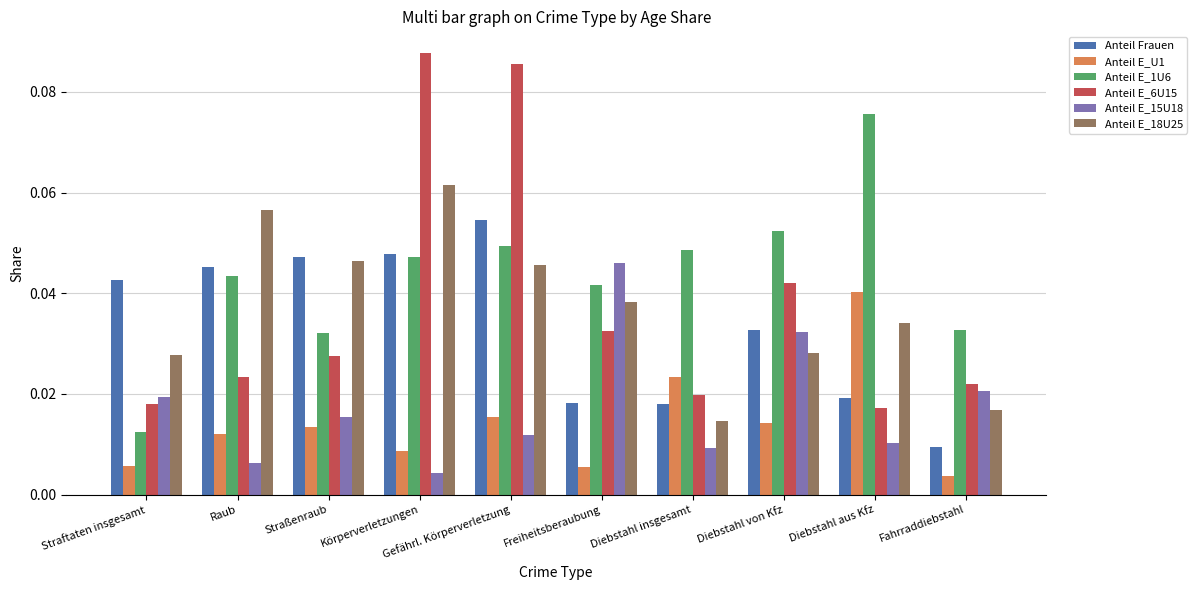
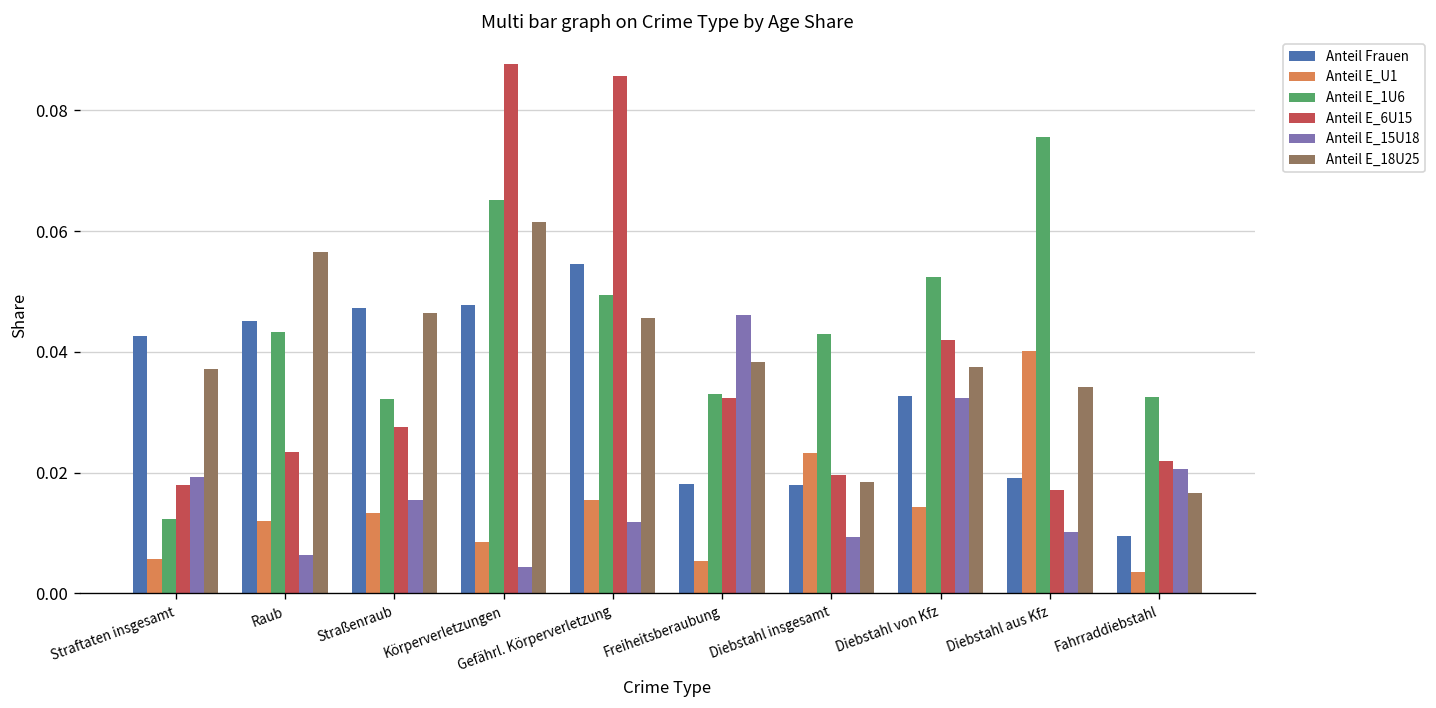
  {
    "Anteil E_1U6": {
      "Straftaten insgesamt": 0.012,
      "Raub": 0.043,
      "Straßenraub": 0.032,
-     "Körperverletzungen": 0.047,
+     "Körperverletzungen": 0.065,
      "Gefährl. Körperverletzung": 0.049,
-     "Freiheitsberaubung": 0.042,
-     "Diebstahl insgesamt": 0.049,
+     "Freiheitsberaubung": 0.033,
+     "Diebstahl insgesamt": 0.043,
      "Diebstahl von Kfz": 0.052,
      "Diebstahl aus Kfz": 0.076,
      "Fahrraddiebstahl": 0.033
    },
    "Anteil E_18U25": {
-     "Straftaten insgesamt": 0.028,
+     "Straftaten insgesamt": 0.037,
      "Raub": 0.057,
      "Straßenraub": 0.046,
      "Körperverletzungen": 0.061,
      "Gefährl. Körperverletzung": 0.046,
      "Freiheitsberaubung": 0.038,
-     "Diebstahl insgesamt": 0.015,
-     "Diebstahl von Kfz": 0.028,
+     "Diebstahl insgesamt": 0.018,
+     "Diebstahl von Kfz": 0.037,
      "Diebstahl aus Kfz": 0.034,
      "Fahrraddiebstahl": 0.017
    }
  }
